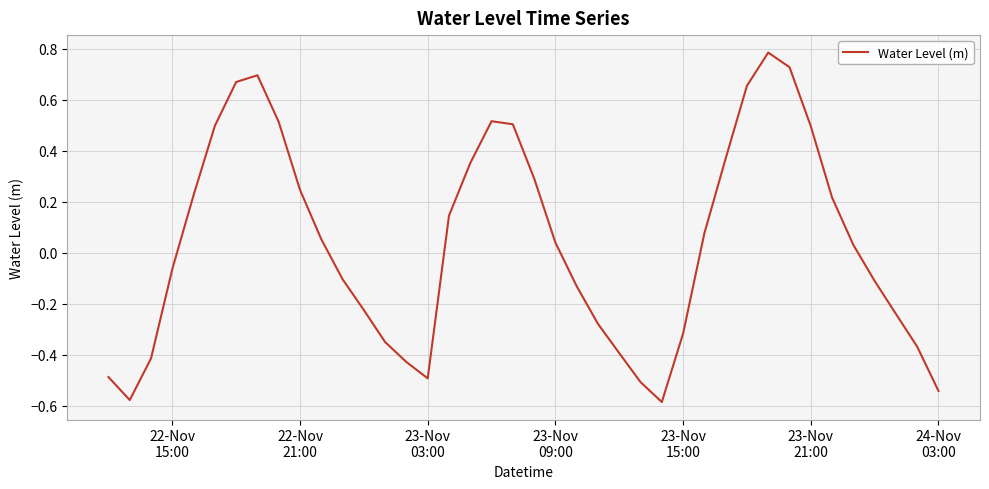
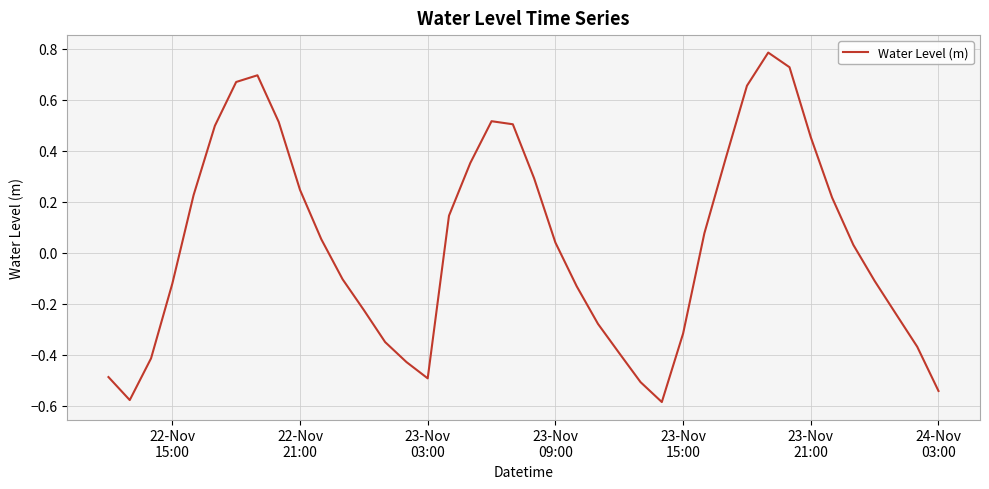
  {
-   "22-Nov 15:00": -0.06,
+   "22-Nov 15:00": -0.12,
    "22-Nov 21:00": 0.25,
    "23-Nov 03:00": -0.49,
    "23-Nov 09:00": 0.04,
    "23-Nov 15:00": -0.32,
-   "23-Nov 21:00": 0.50,
+   "23-Nov 21:00": 0.45,
    "24-Nov 03:00": -0.54
  }
